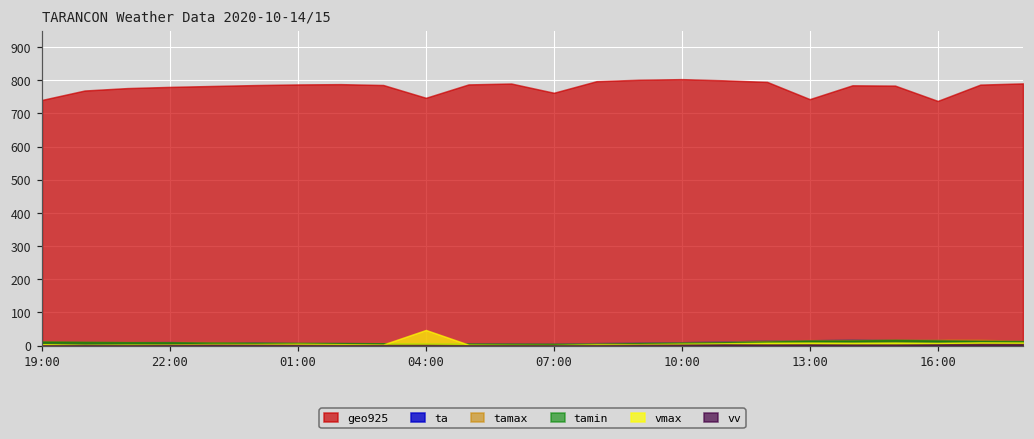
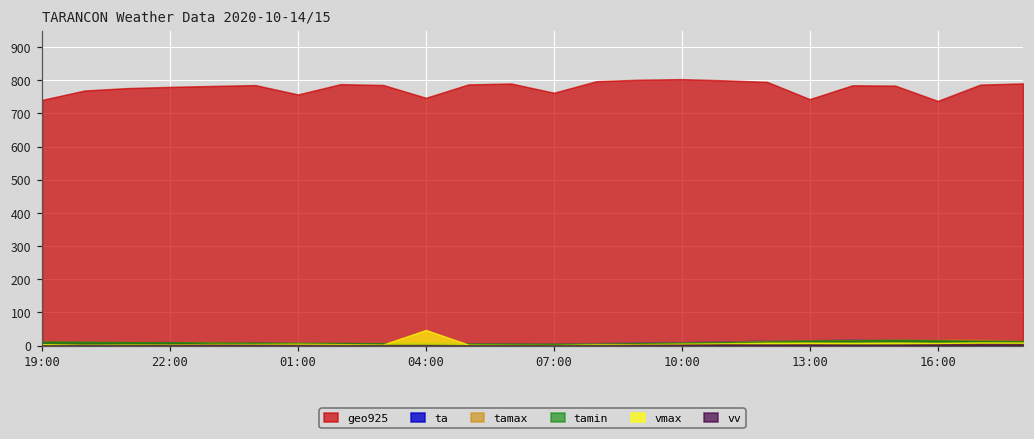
  {
    "geo925": {
      "19:00": 740,
      "22:00": 780,
-     "01:00": 790,
+     "01:00": 760,
      "04:00": 750,
      "07:00": 760,
      "10:00": 800,
      "13:00": 740,
      "16:00": 740
    },
    "vmax": {
      "04:00": 50
    }
  }
